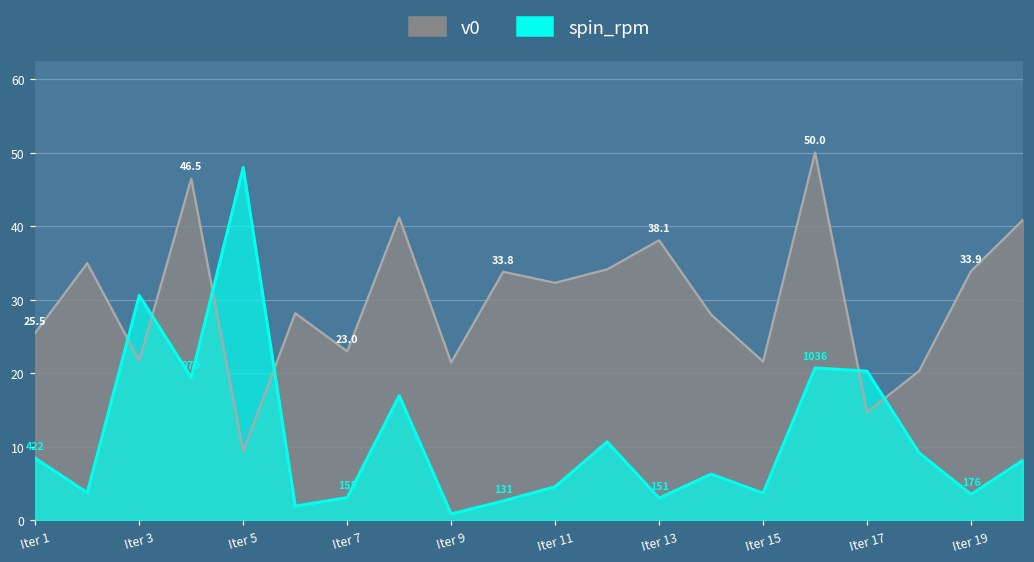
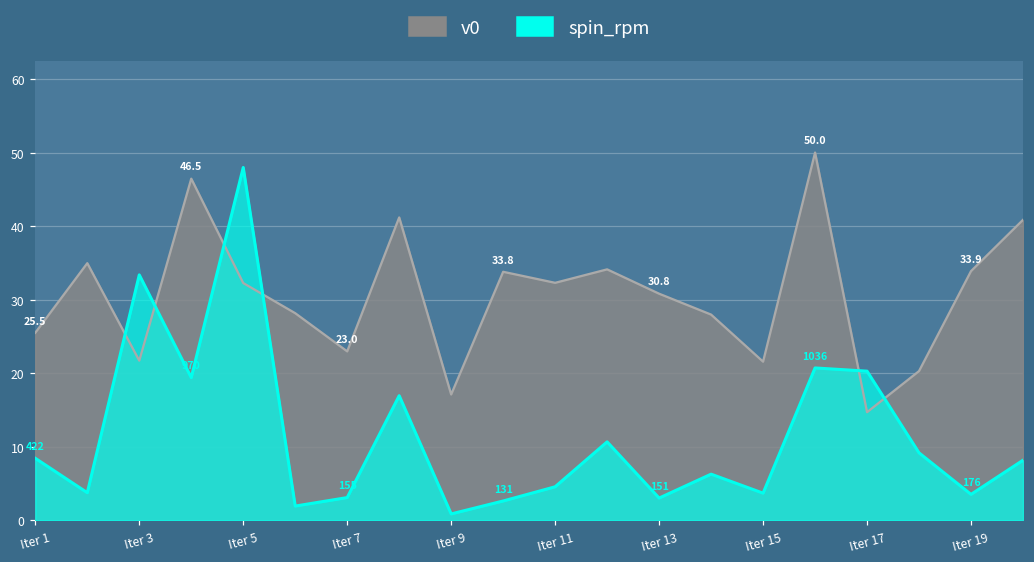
  {
    "v0": {
      "Iter 1": 25.5,
-     "Iter 5": 9,
+     "Iter 5": 32,
      "Iter 7": 23.0,
-     "Iter 9": 21,
-     "Iter 13": 38.1,
+     "Iter 9": 17,
+     "Iter 13": 30.8,
      "Iter 19": 33.9
    },
    "spin_rpm": {
-     "Iter 3": 31,
+     "Iter 3": 33,
      "Iter 5": 48,
      "Iter 9": 1,
      "Iter 11": 5,
      "Iter 15": 4,
      "Iter 17": 20
    }
  }
